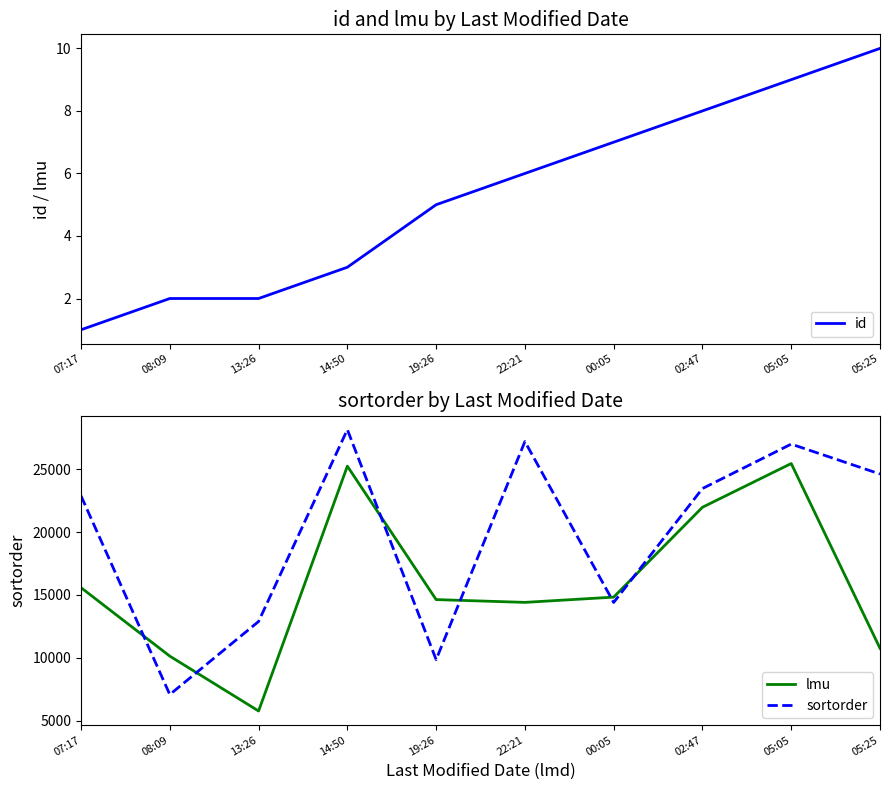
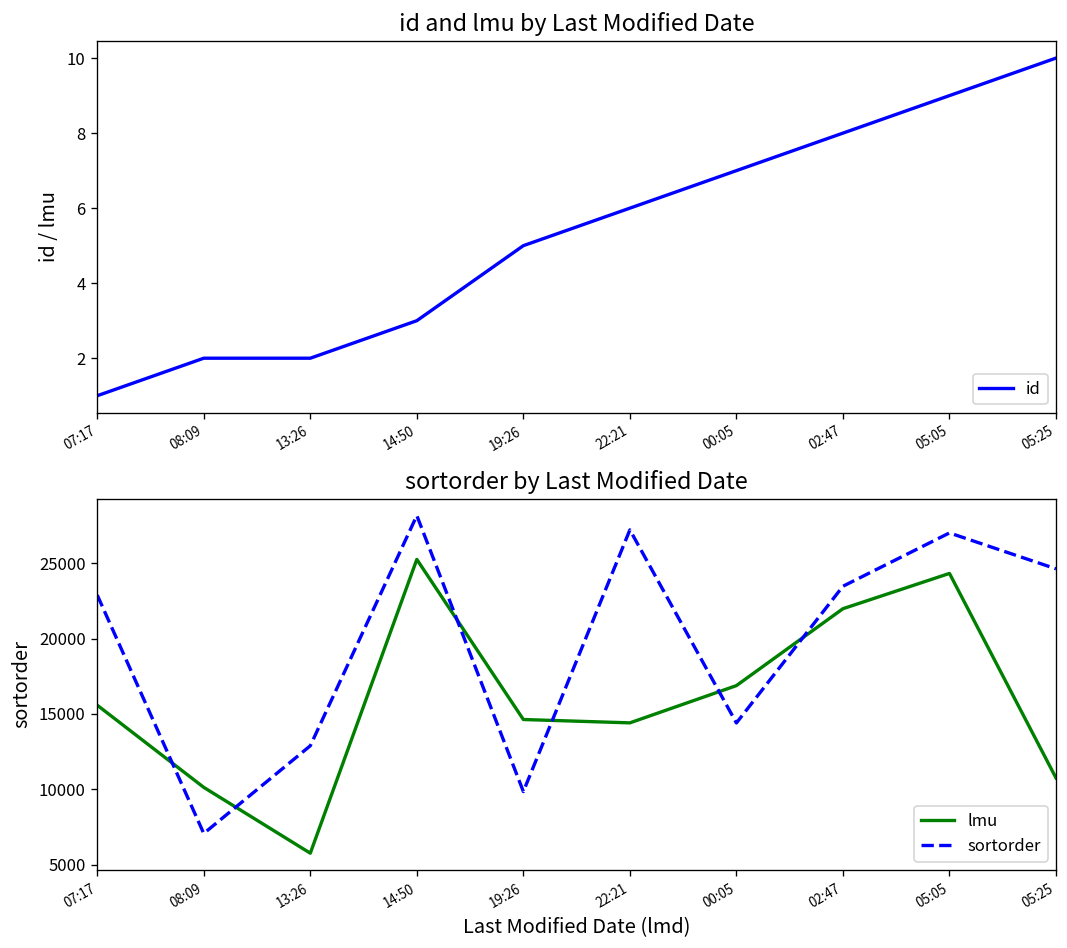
  {
    "id and lmu by Last Modified Date": {
      "07:17": 1.0,
      "08:09": 2.0,
      "13:26": 2.0,
      "14:50": 3.0,
      "19:26": 5.0,
      "22:21": 6.0,
      "00:05": 7.0,
      "02:47": 8.0,
      "05:05": 9.0,
      "05:25": 10.0
    },
    "sortorder by Last Modified Date": {
      "lmu": {
        "07:17": 15600,
        "08:09": 10100,
        "13:26": 5800,
        "14:50": 25300,
        "19:26": 14600,
        "22:21": 14400,
-       "00:05": 14800,
+       "00:05": 16900,
        "02:47": 22000,
-       "05:05": 25500,
+       "05:05": 24300,
        "05:25": 10800
      },
      "sortorder": {
        "07:17": 22900,
        "08:09": 7100,
        "13:26": 12900,
        "14:50": 28200,
        "19:26": 9900,
        "22:21": 27200,
        "00:05": 14400,
        "02:47": 23500,
        "05:05": 27000,
        "05:25": 24600
      }
    }
  }
